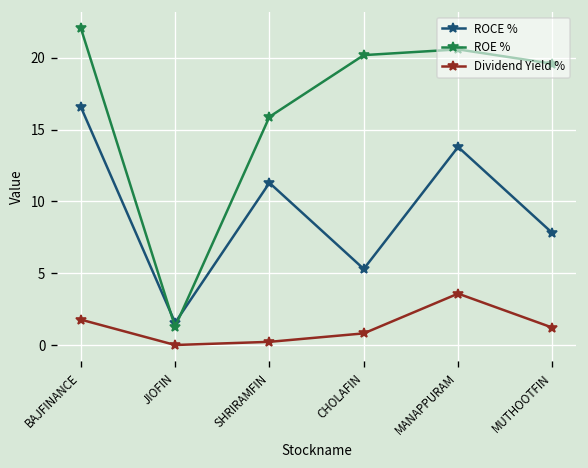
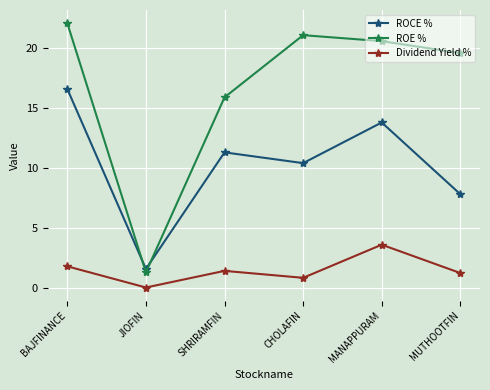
  {
    "ROCE %": {
      "BAJFINANCE": 16.6,
      "JIOFIN": 1.6,
      "SHRIRAMFIN": 11.3,
-     "CHOLAFIN": 5.3,
+     "CHOLAFIN": 10.4,
      "MANAPPURAM": 13.8,
      "MUTHOOTFIN": 7.8
    },
    "ROE %": {
      "BAJFINANCE": 22.1,
      "JIOFIN": 1.3,
      "SHRIRAMFIN": 15.9,
-     "CHOLAFIN": 20.2
+     "CHOLAFIN": 21.1
    },
    "Dividend Yield %": {
      "BAJFINANCE": 1.8,
      "JIOFIN": 0.0,
-     "SHRIRAMFIN": 0.2,
+     "SHRIRAMFIN": 1.4,
      "CHOLAFIN": 0.8,
      "MANAPPURAM": 3.6,
      "MUTHOOTFIN": 1.2
    }
  }
